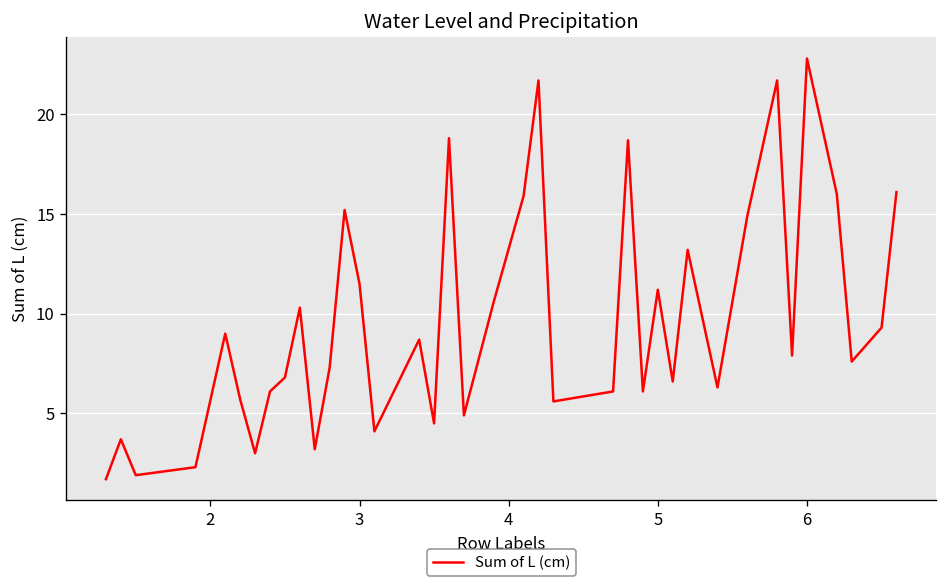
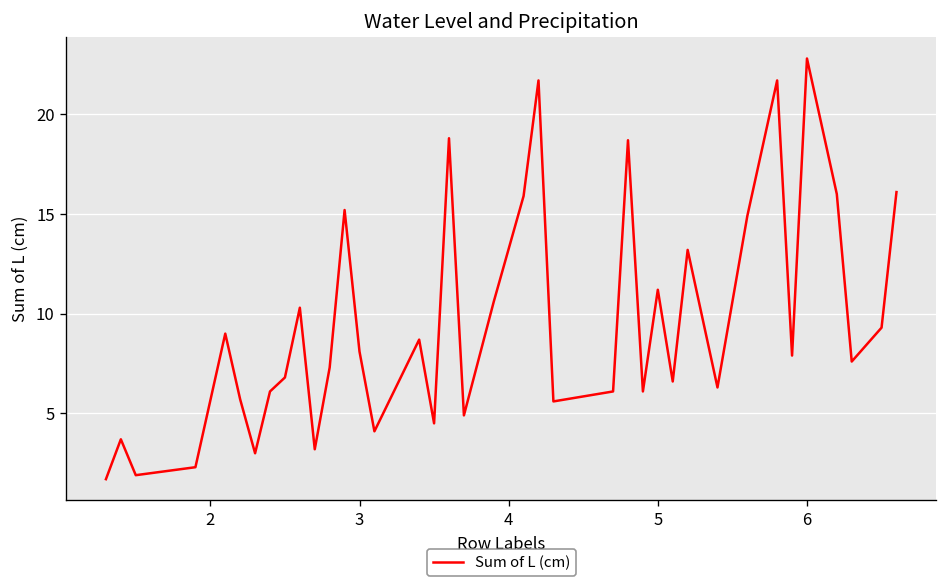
  {
-   "3": 11.5,
+   "3": 8.1,
    "5": 11.2,
    "6": 22.8
  }
